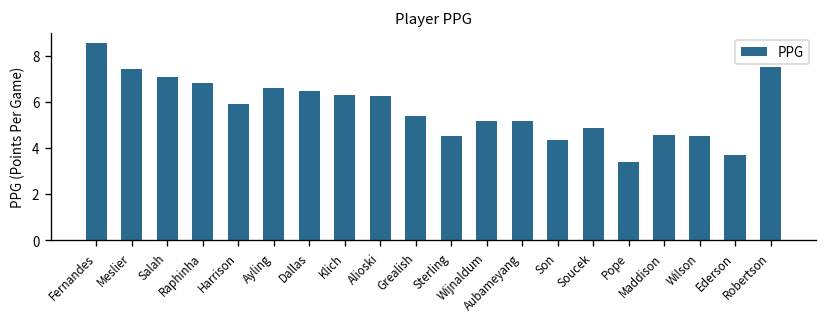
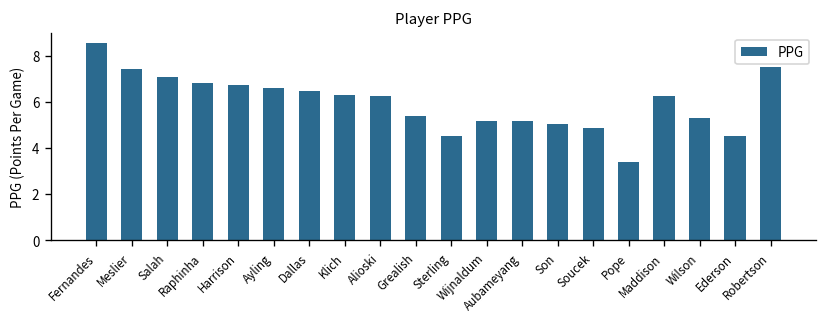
  {
    "Fernandes": 8.6,
    "Meslier": 7.4,
    "Salah": 7.1,
    "Raphinha": 6.8,
-   "Harrison": 5.9,
+   "Harrison": 6.7,
    "Ayling": 6.6,
    "Dallas": 6.5,
    "Klich": 6.3,
    "Alioski": 6.3,
    "Grealish": 5.4,
    "Sterling": 4.5,
    "Wijnaldum": 5.2,
    "Aubameyang": 5.2,
-   "Son": 4.4,
+   "Son": 5.1,
    "Soucek": 4.9,
    "Pope": 3.4,
-   "Maddison": 4.6,
-   "Wilson": 4.5,
-   "Ederson": 3.7,
+   "Maddison": 6.3,
+   "Wilson": 5.3,
+   "Ederson": 4.5,
    "Robertson": 7.5
  }
